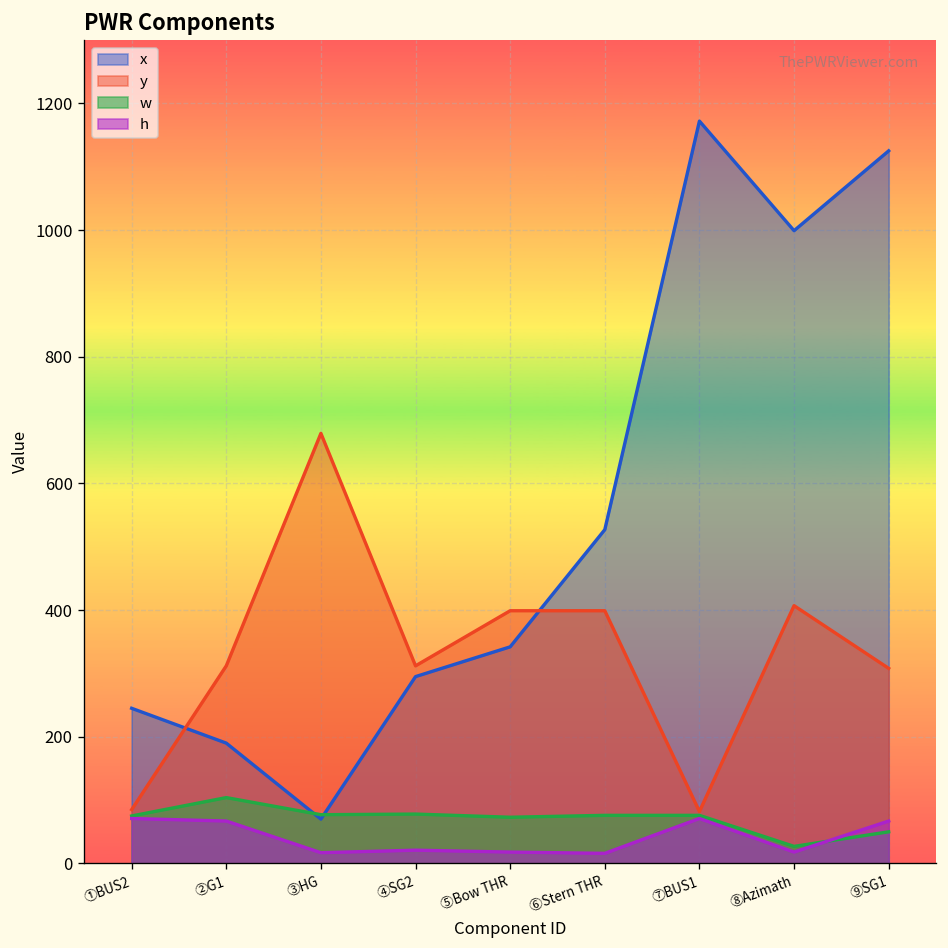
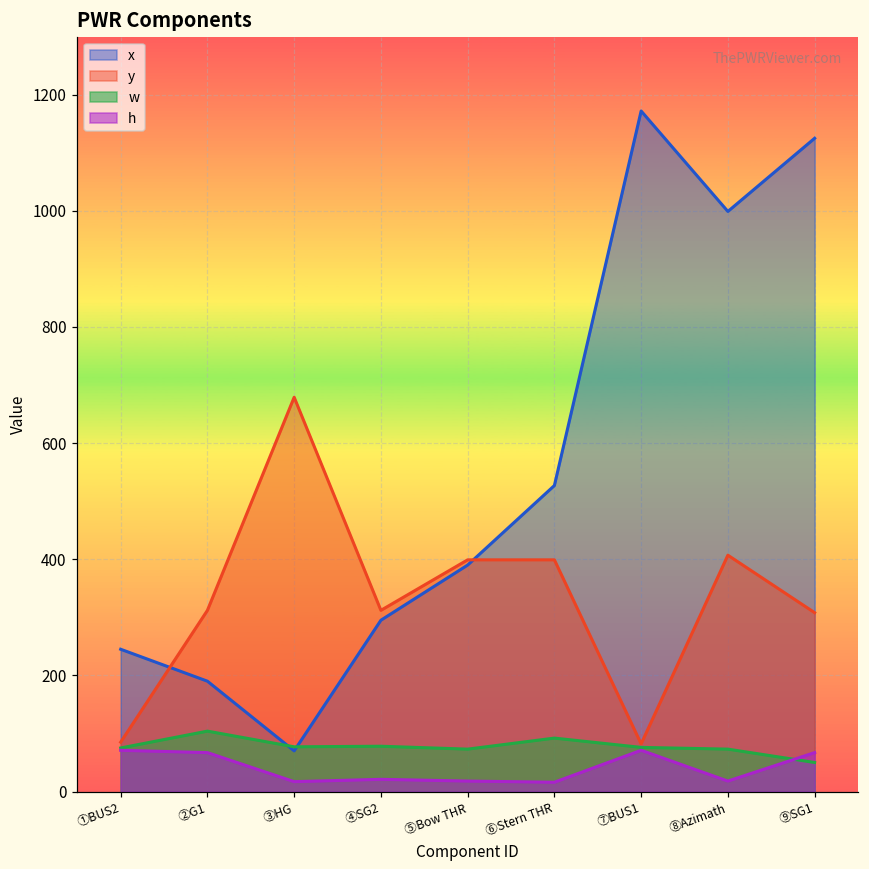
  {
    "x": {
      "①BUS2": 250,
      "②G1": 190,
      "③HG": 70,
      "④SG2": 300,
-     "⑤Bow THR": 340,
+     "⑤Bow THR": 390,
      "⑥Stern THR": 530,
      "⑦BUS1": 1170,
      "⑧Azimath": 1000,
      "⑨SG1": 1130
    },
    "y": {
      "①BUS2": 90,
      "②G1": 310,
      "③HG": 680,
      "④SG2": 310,
      "⑤Bow THR": 400,
      "⑥Stern THR": 400,
      "⑦BUS1": 80,
      "⑧Azimath": 410,
      "⑨SG1": 310
    },
    "w": {
      "②G1": 100,
      "③HG": 80,
      "④SG2": 80,
      "⑤Bow THR": 70,
-     "⑥Stern THR": 80,
+     "⑥Stern THR": 90,
      "⑦BUS1": 80,
-     "⑧Azimath": 30,
+     "⑧Azimath": 70,
      "⑨SG1": 50
    },
    "h": {
      "②G1": 70,
      "③HG": 20,
      "④SG2": 20,
      "⑤Bow THR": 20,
      "⑥Stern THR": 20,
      "⑦BUS1": 70,
      "⑧Azimath": 20,
      "⑨SG1": 70
    }
  }
